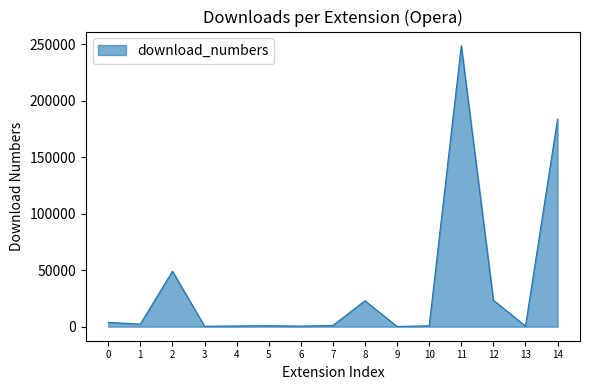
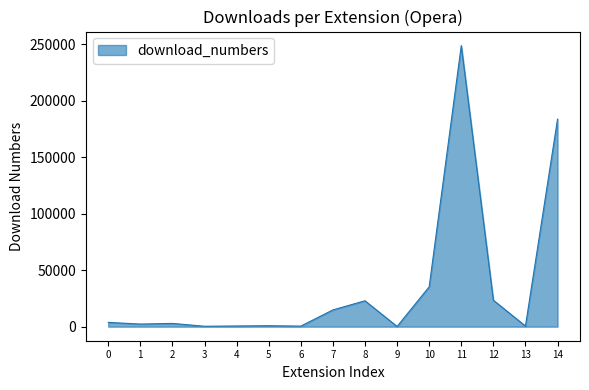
  {
    "0": 4000,
    "1": 2000,
-   "2": 49000,
+   "2": 3000,
    "3": 0,
    "4": 1000,
    "5": 1000,
    "6": 0,
-   "7": 1000,
+   "7": 15000,
    "8": 23000,
    "9": 0,
-   "10": 1000,
+   "10": 35000,
    "11": 249000,
    "12": 23000,
    "13": 1000,
    "14": 184000
  }
